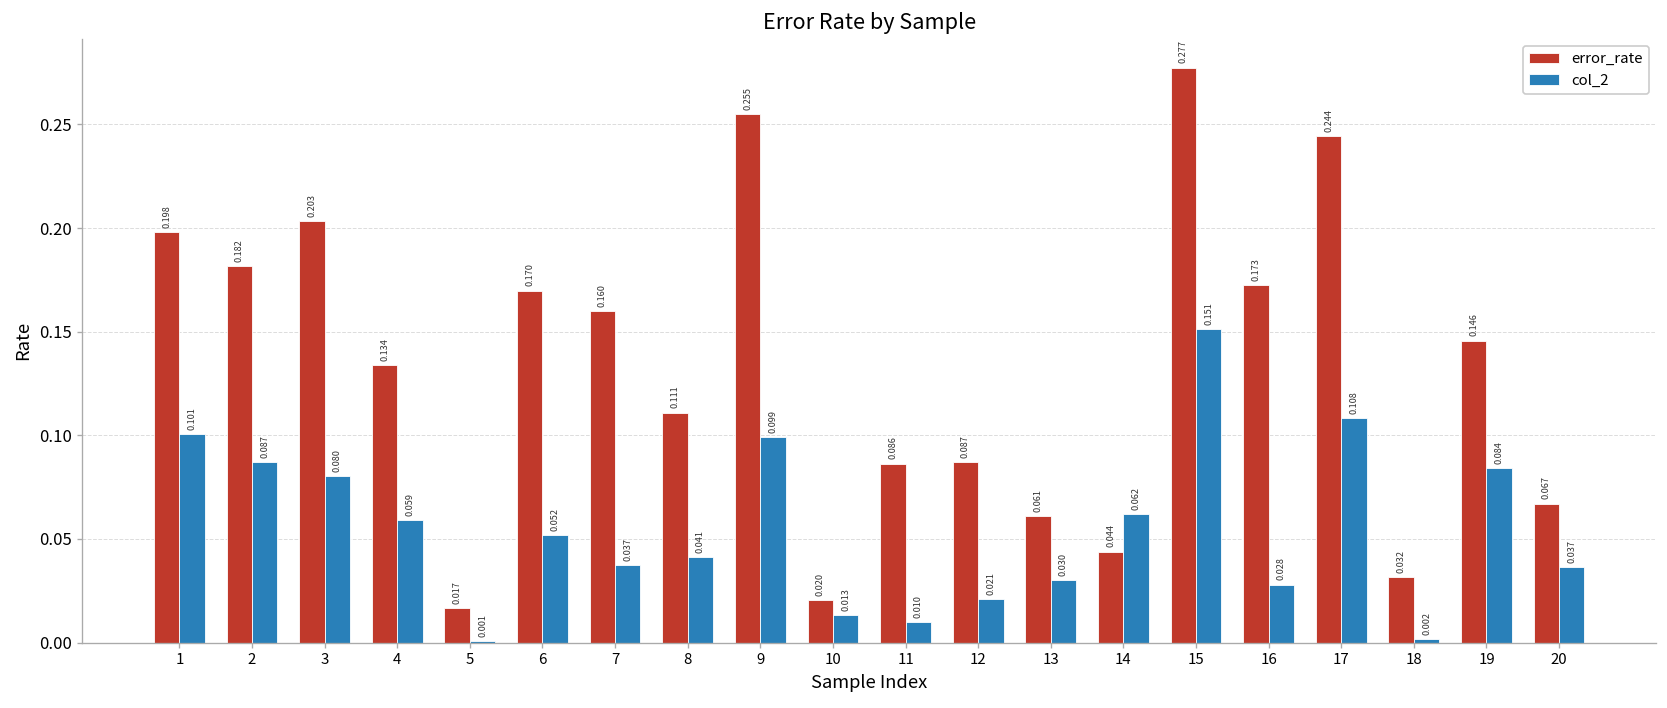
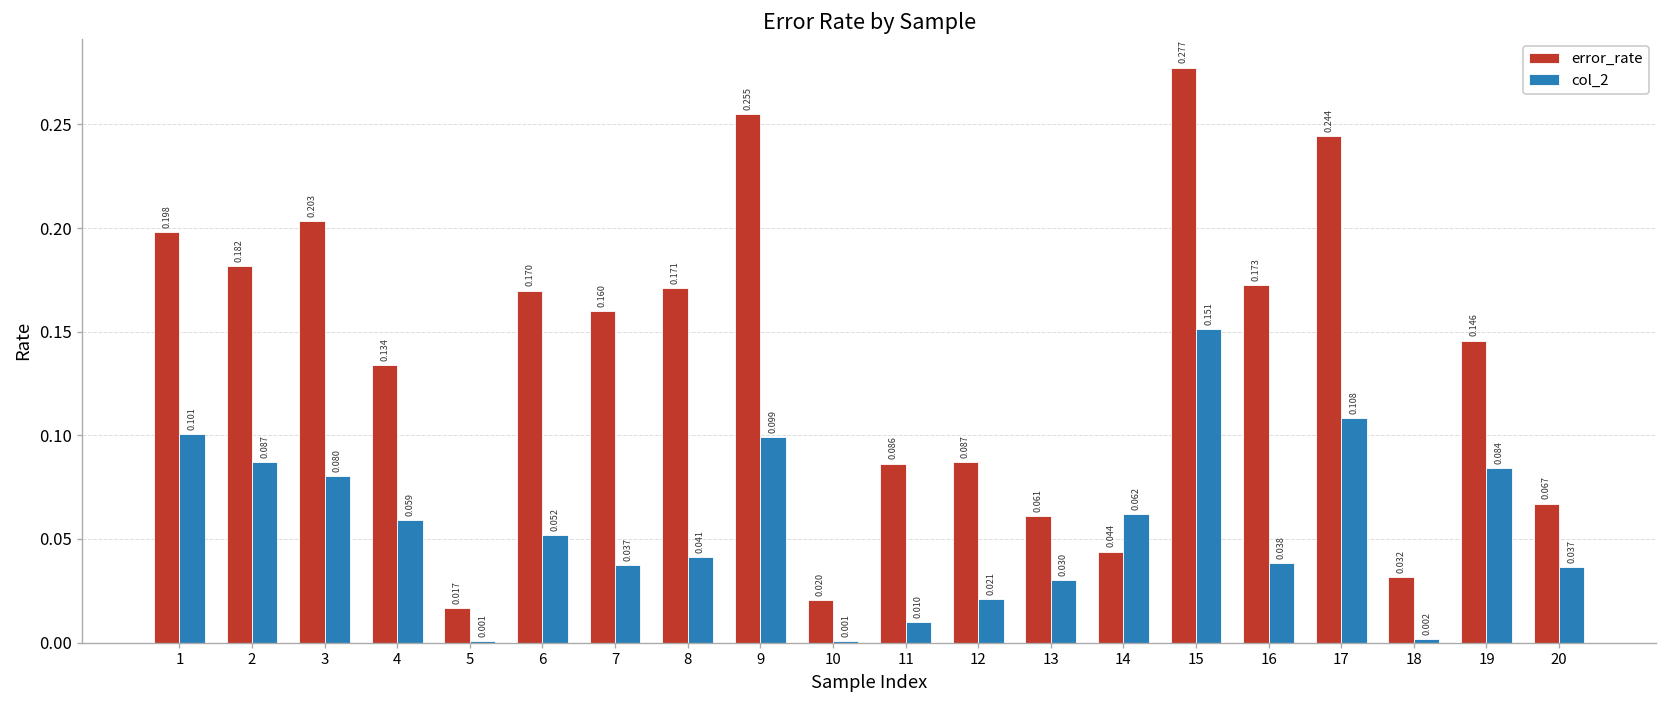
  {
    "error_rate": {
      "1": 0.198,
      "2": 0.182,
      "3": 0.203,
      "4": 0.134,
      "5": 0.017,
      "6": 0.170,
      "7": 0.160,
-     "8": 0.111,
+     "8": 0.171,
      "9": 0.255,
      "10": 0.020,
      "11": 0.086,
      "12": 0.087,
      "13": 0.061,
      "14": 0.044,
      "15": 0.277,
      "16": 0.173,
      "17": 0.244,
      "18": 0.032,
      "19": 0.146,
      "20": 0.067
    },
    "col_2": {
      "1": 0.101,
      "2": 0.087,
      "3": 0.080,
      "4": 0.059,
      "5": 0.001,
      "6": 0.052,
      "7": 0.037,
      "8": 0.041,
      "9": 0.099,
-     "10": 0.013,
+     "10": 0.001,
      "11": 0.010,
      "12": 0.021,
      "13": 0.030,
      "14": 0.062,
      "15": 0.151,
-     "16": 0.028,
+     "16": 0.038,
      "17": 0.108,
      "18": 0.002,
      "19": 0.084,
      "20": 0.037
    }
  }
